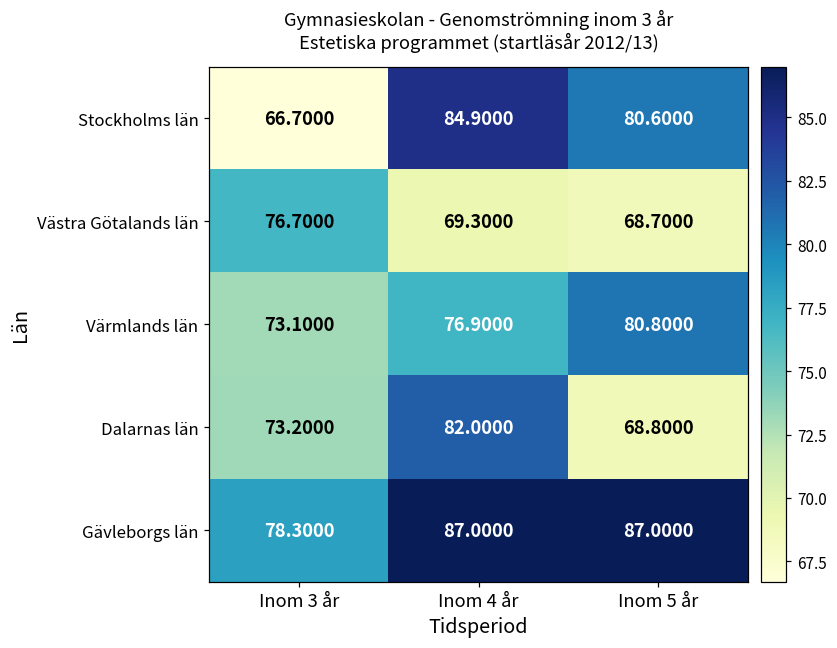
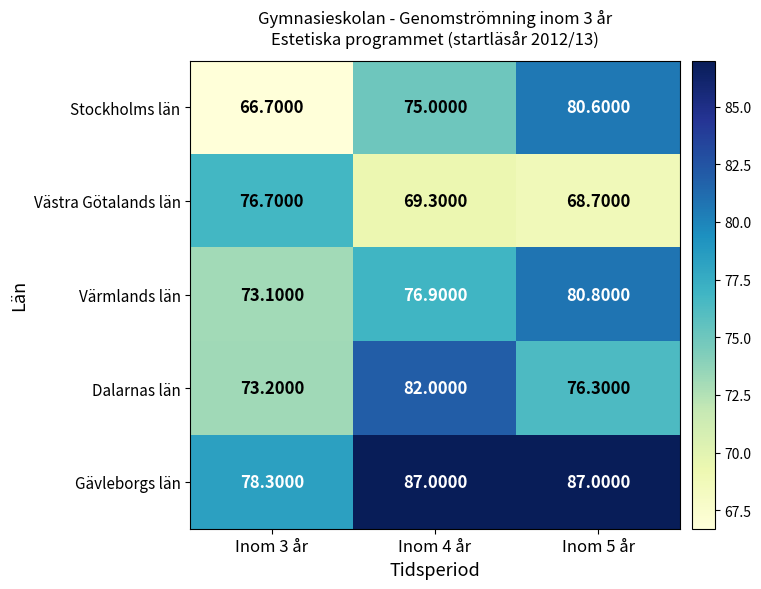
  {
    "Stockholms län": {
      "Inom 3 år": 66.7000,
-     "Inom 4 år": 84.9000,
+     "Inom 4 år": 75.0000,
      "Inom 5 år": 80.6000
    },
    "Västra Götalands län": {
      "Inom 3 år": 76.7000,
      "Inom 4 år": 69.3000,
      "Inom 5 år": 68.7000
    },
    "Värmlands län": {
      "Inom 3 år": 73.1000,
      "Inom 4 år": 76.9000,
      "Inom 5 år": 80.8000
    },
    "Dalarnas län": {
      "Inom 3 år": 73.2000,
      "Inom 4 år": 82.0000,
-     "Inom 5 år": 68.8000
+     "Inom 5 år": 76.3000
    },
    "Gävleborgs län": {
      "Inom 3 år": 78.3000,
      "Inom 4 år": 87.0000,
      "Inom 5 år": 87.0000
    }
  }
